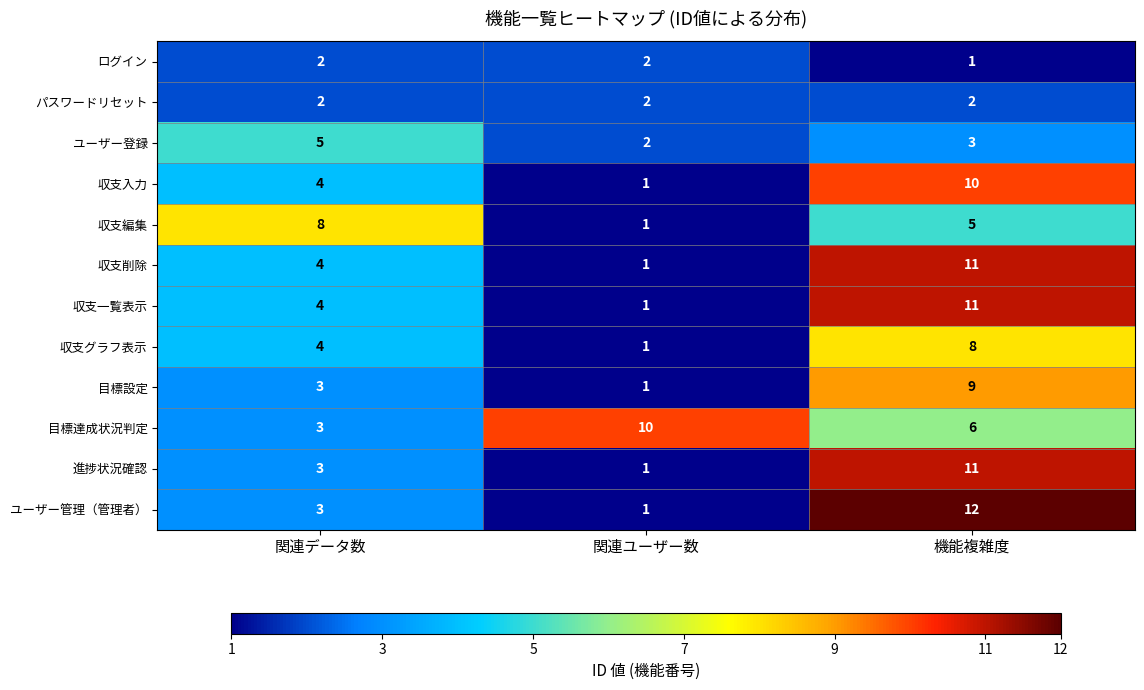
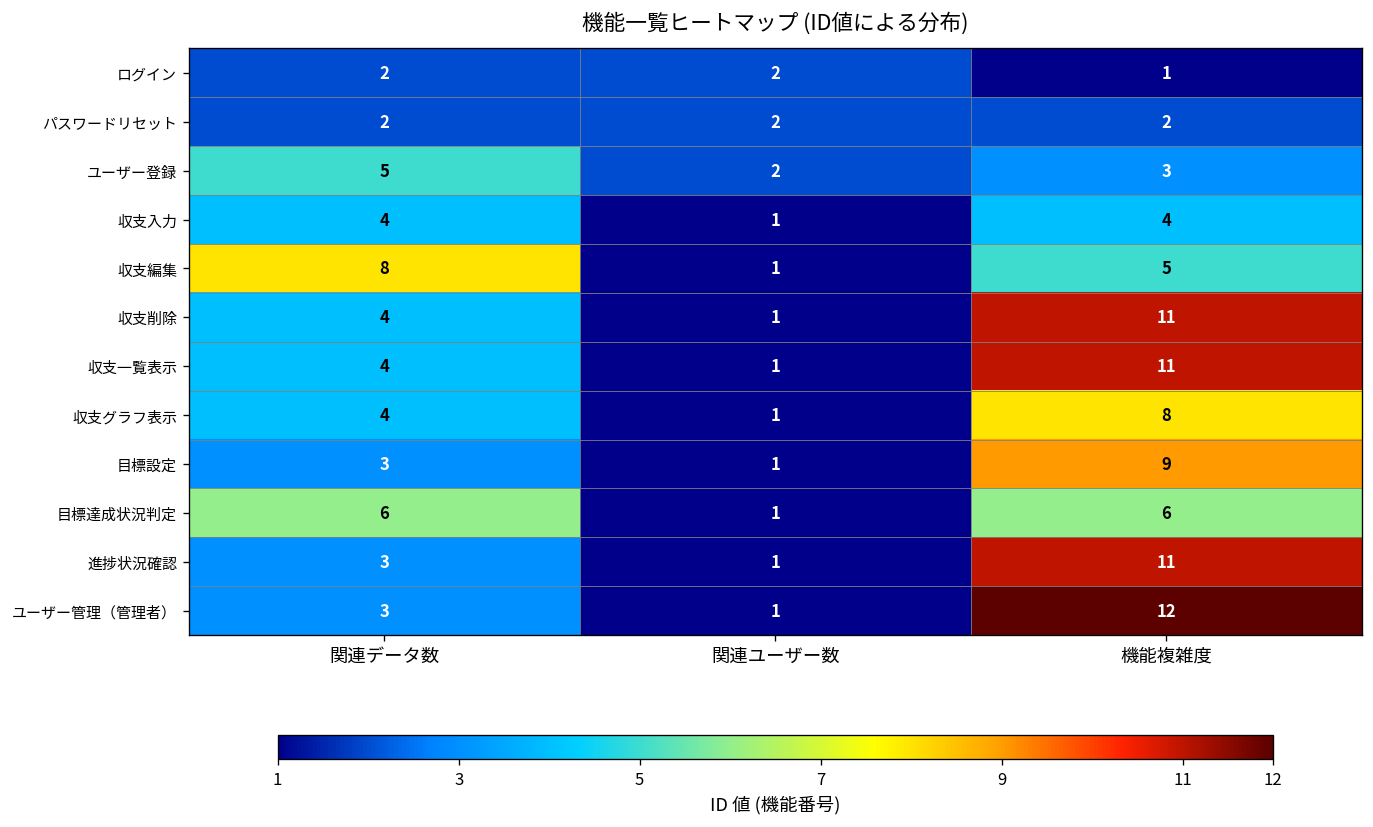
  {
    "ログイン": {
      "関連データ数": 2,
      "関連ユーザー数": 2,
      "機能複雑度": 1
    },
    "パスワードリセット": {
      "関連データ数": 2,
      "関連ユーザー数": 2,
      "機能複雑度": 2
    },
    "ユーザー登録": {
      "関連データ数": 5,
      "関連ユーザー数": 2,
      "機能複雑度": 3
    },
    "収支入力": {
      "関連データ数": 4,
      "関連ユーザー数": 1,
-     "機能複雑度": 10
+     "機能複雑度": 4
    },
    "収支編集": {
      "関連データ数": 8,
      "関連ユーザー数": 1,
      "機能複雑度": 5
    },
    "収支削除": {
      "関連データ数": 4,
      "関連ユーザー数": 1,
      "機能複雑度": 11
    },
    "収支一覧表示": {
      "関連データ数": 4,
      "関連ユーザー数": 1,
      "機能複雑度": 11
    },
    "収支グラフ表示": {
      "関連データ数": 4,
      "関連ユーザー数": 1,
      "機能複雑度": 8
    },
    "目標設定": {
      "関連データ数": 3,
      "関連ユーザー数": 1,
      "機能複雑度": 9
    },
    "目標達成状況判定": {
-     "関連データ数": 3,
-     "関連ユーザー数": 10,
+     "関連データ数": 6,
+     "関連ユーザー数": 1,
      "機能複雑度": 6
    },
    "進捗状況確認": {
      "関連データ数": 3,
      "関連ユーザー数": 1,
      "機能複雑度": 11
    },
    "ユーザー管理（管理者）": {
      "関連データ数": 3,
      "関連ユーザー数": 1,
      "機能複雑度": 12
    }
  }
